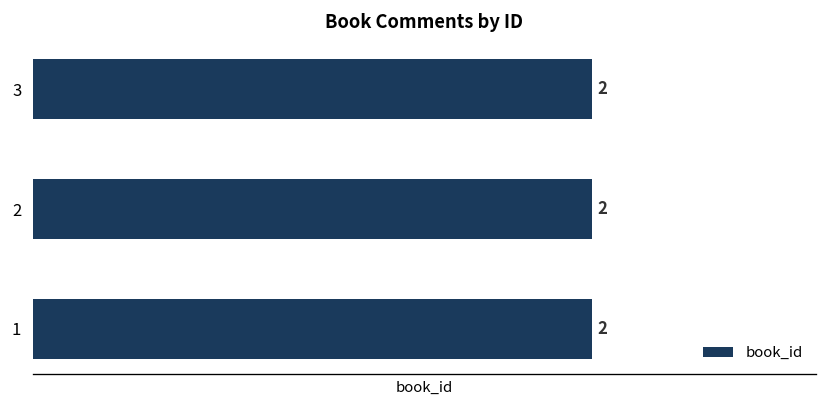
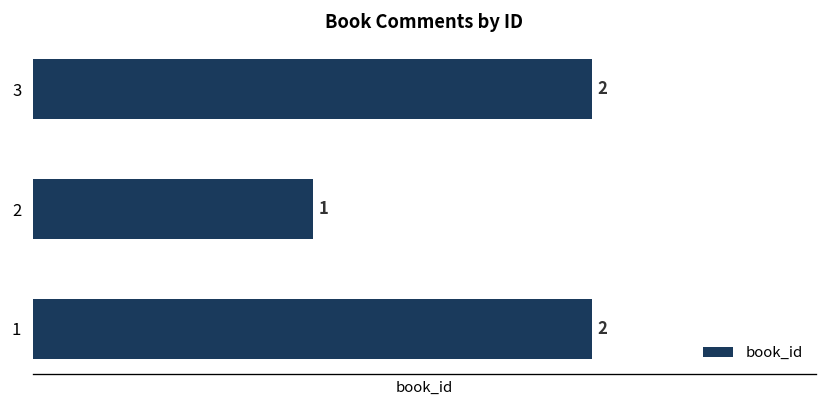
  {
    "3": 2,
-   "2": 2,
+   "2": 1,
    "1": 2
  }
